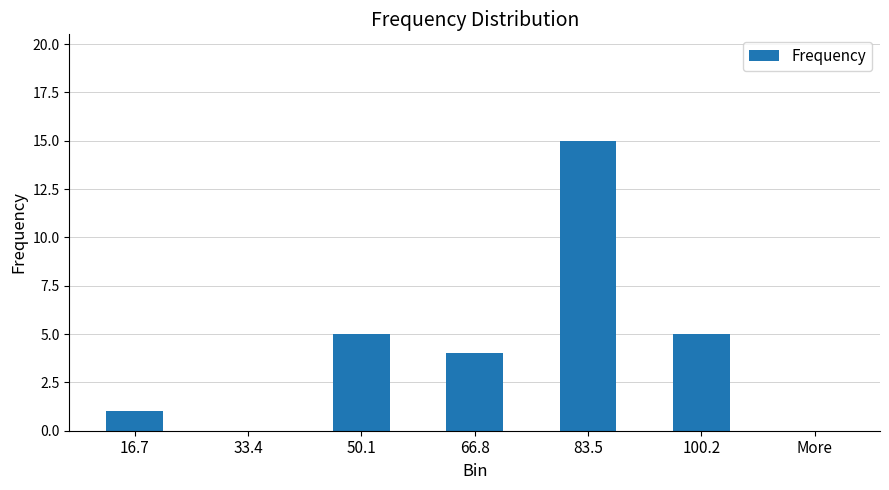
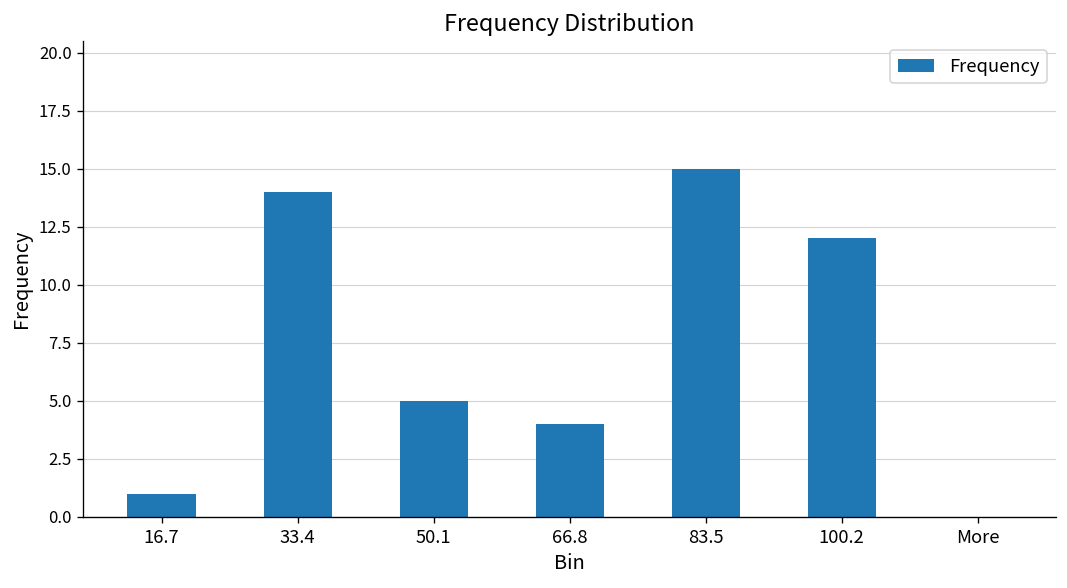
  {
    "16.7": 1,
-   "33.4": 0,
+   "33.4": 14,
    "50.1": 5,
    "66.8": 4,
    "83.5": 15,
-   "100.2": 5,
+   "100.2": 12,
    "More": 0
  }
